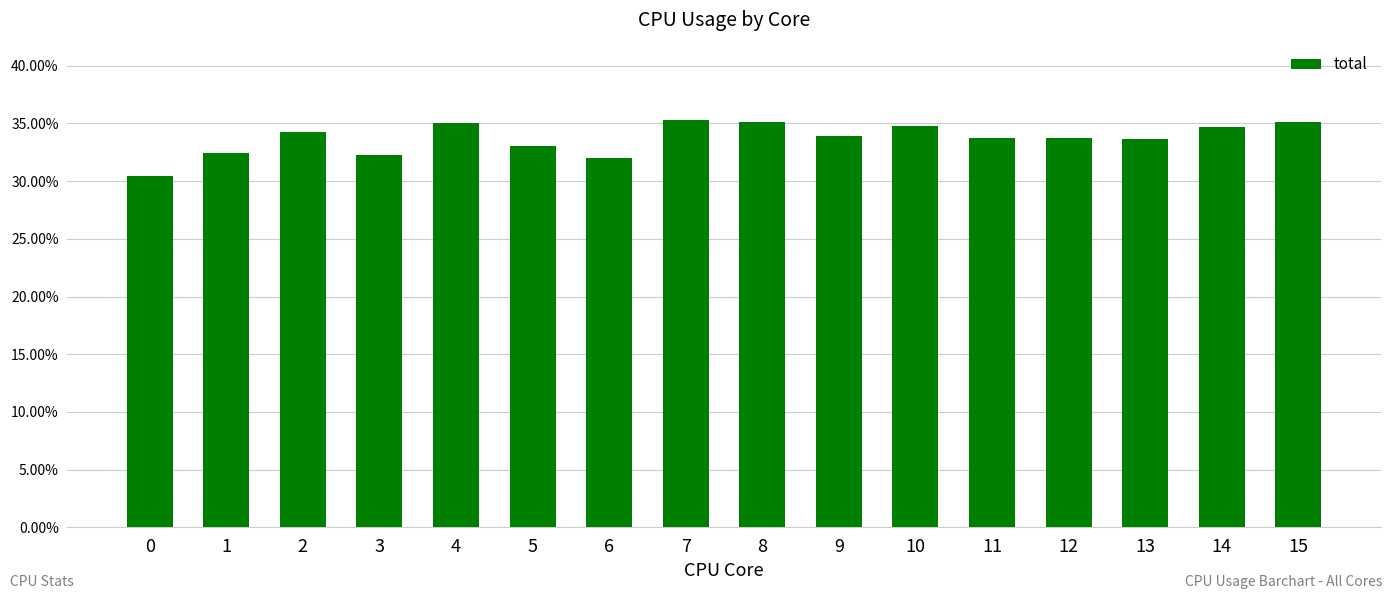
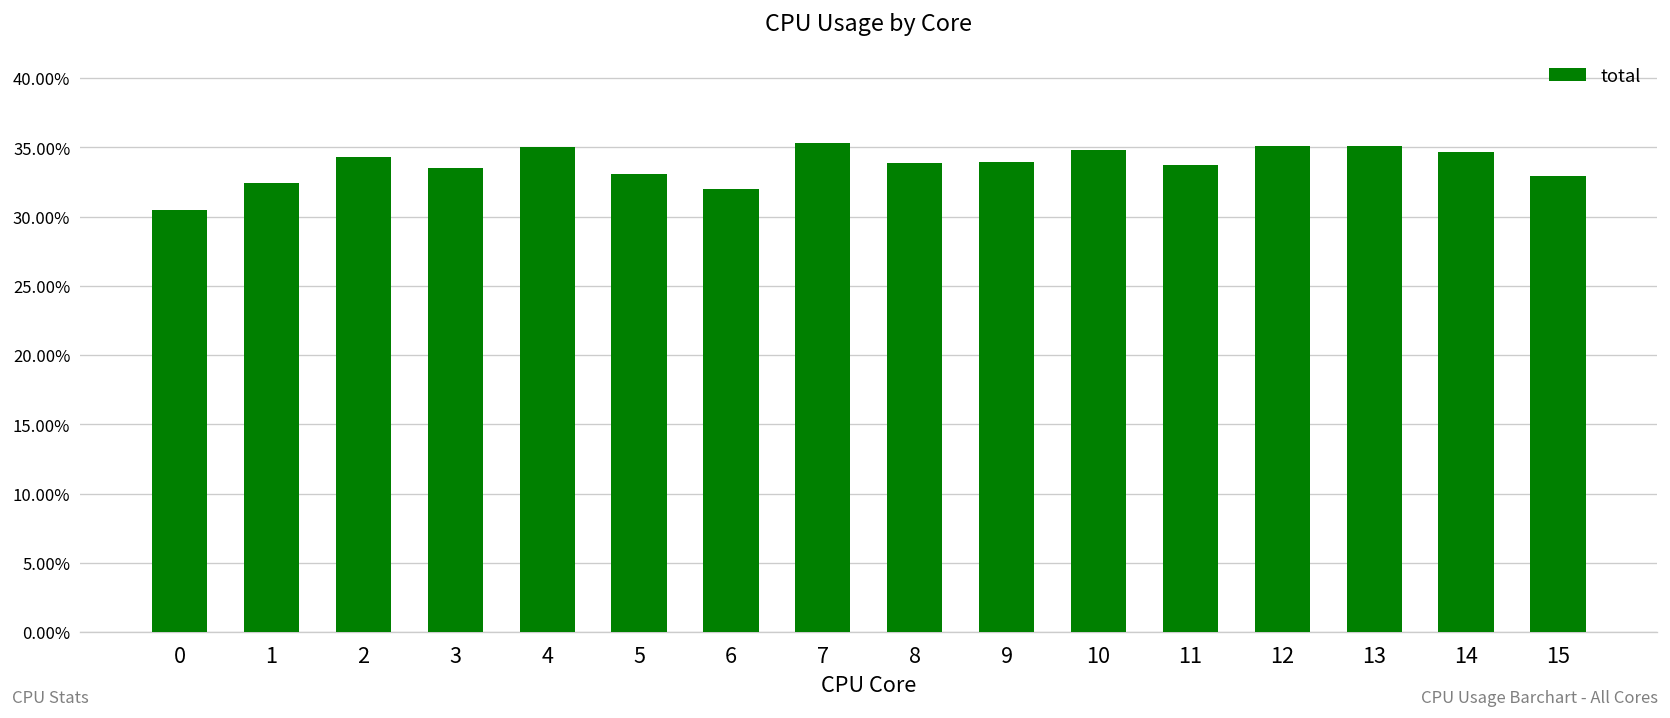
  {
    "0": "30.5%",
    "1": "32.5%",
    "2": "34.3%",
-   "3": "32.3%",
+   "3": "33.5%",
    "4": "35.0%",
    "5": "33.1%",
    "6": "32.0%",
    "7": "35.3%",
-   "8": "35.1%",
+   "8": "33.9%",
    "9": "34.0%",
    "10": "34.8%",
    "11": "33.8%",
-   "12": "33.7%",
-   "13": "33.6%",
+   "12": "35.1%",
+   "13": "35.1%",
    "14": "34.7%",
-   "15": "35.1%"
+   "15": "32.9%"
  }
